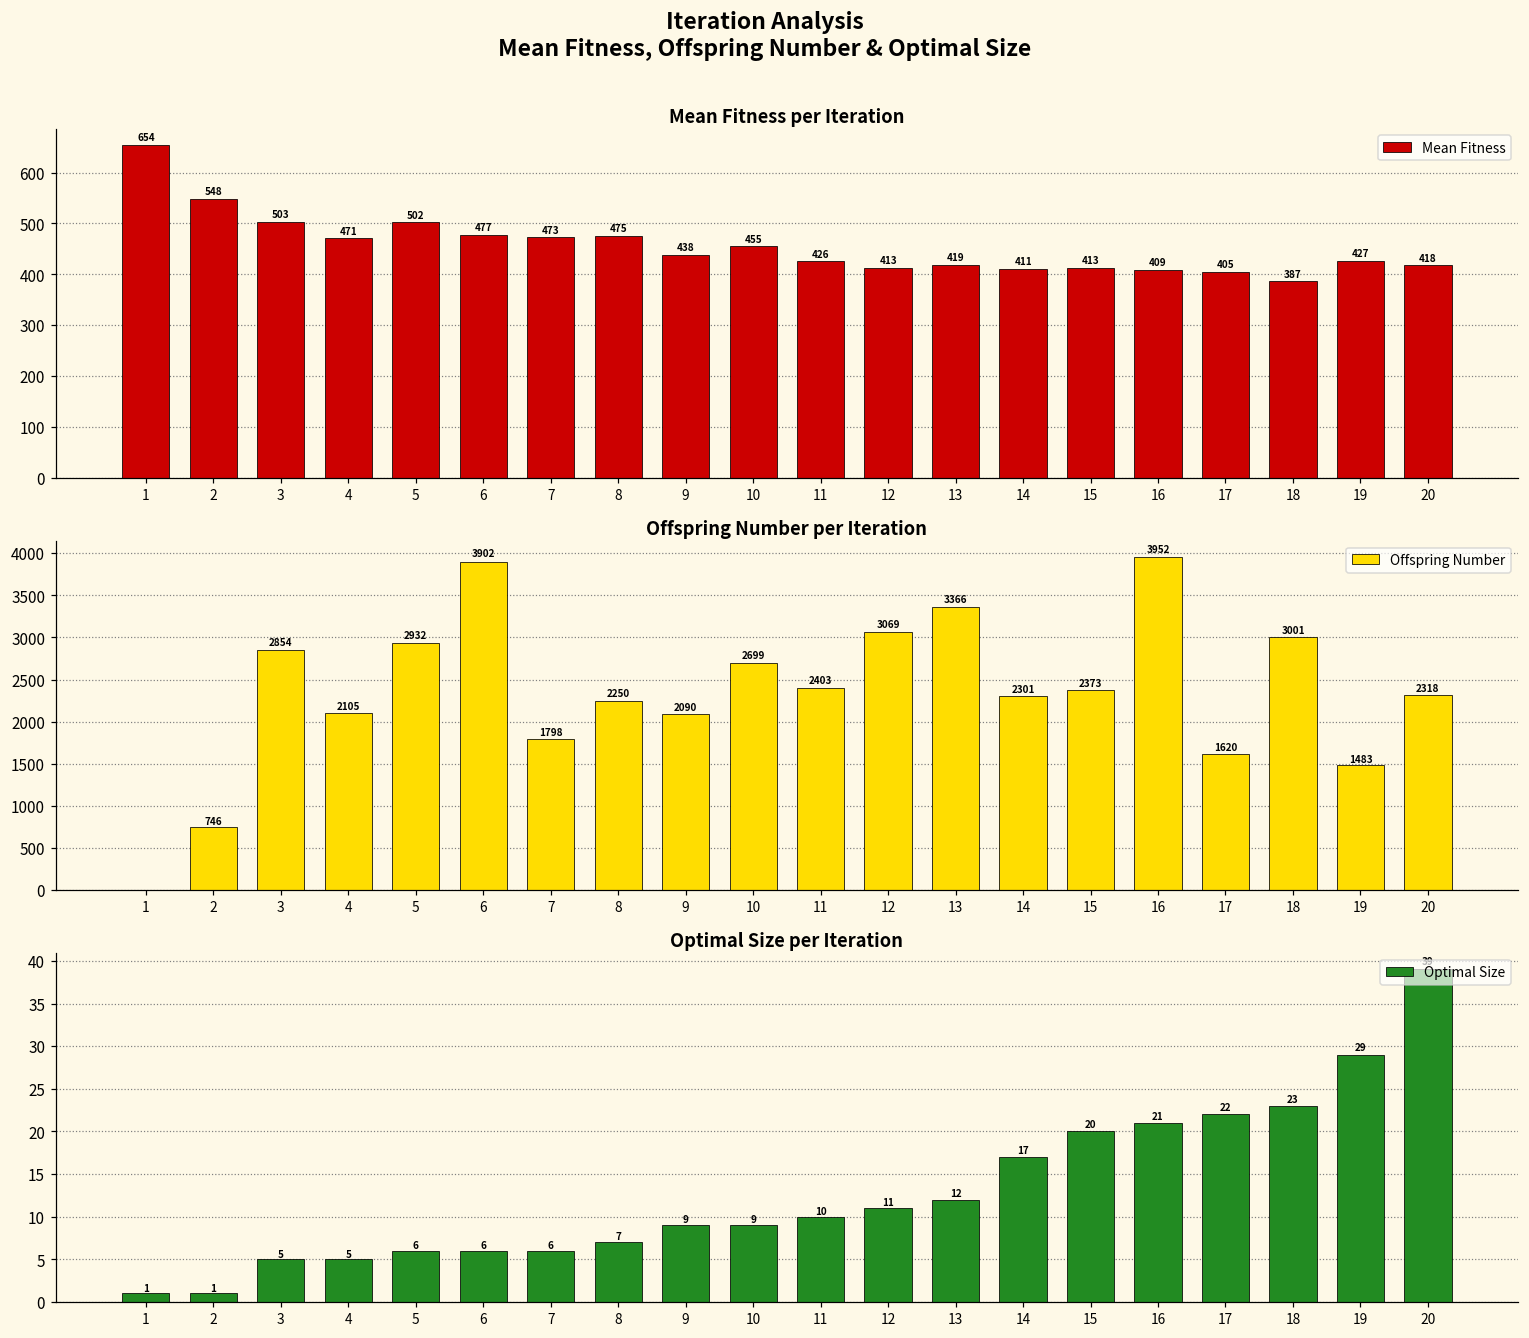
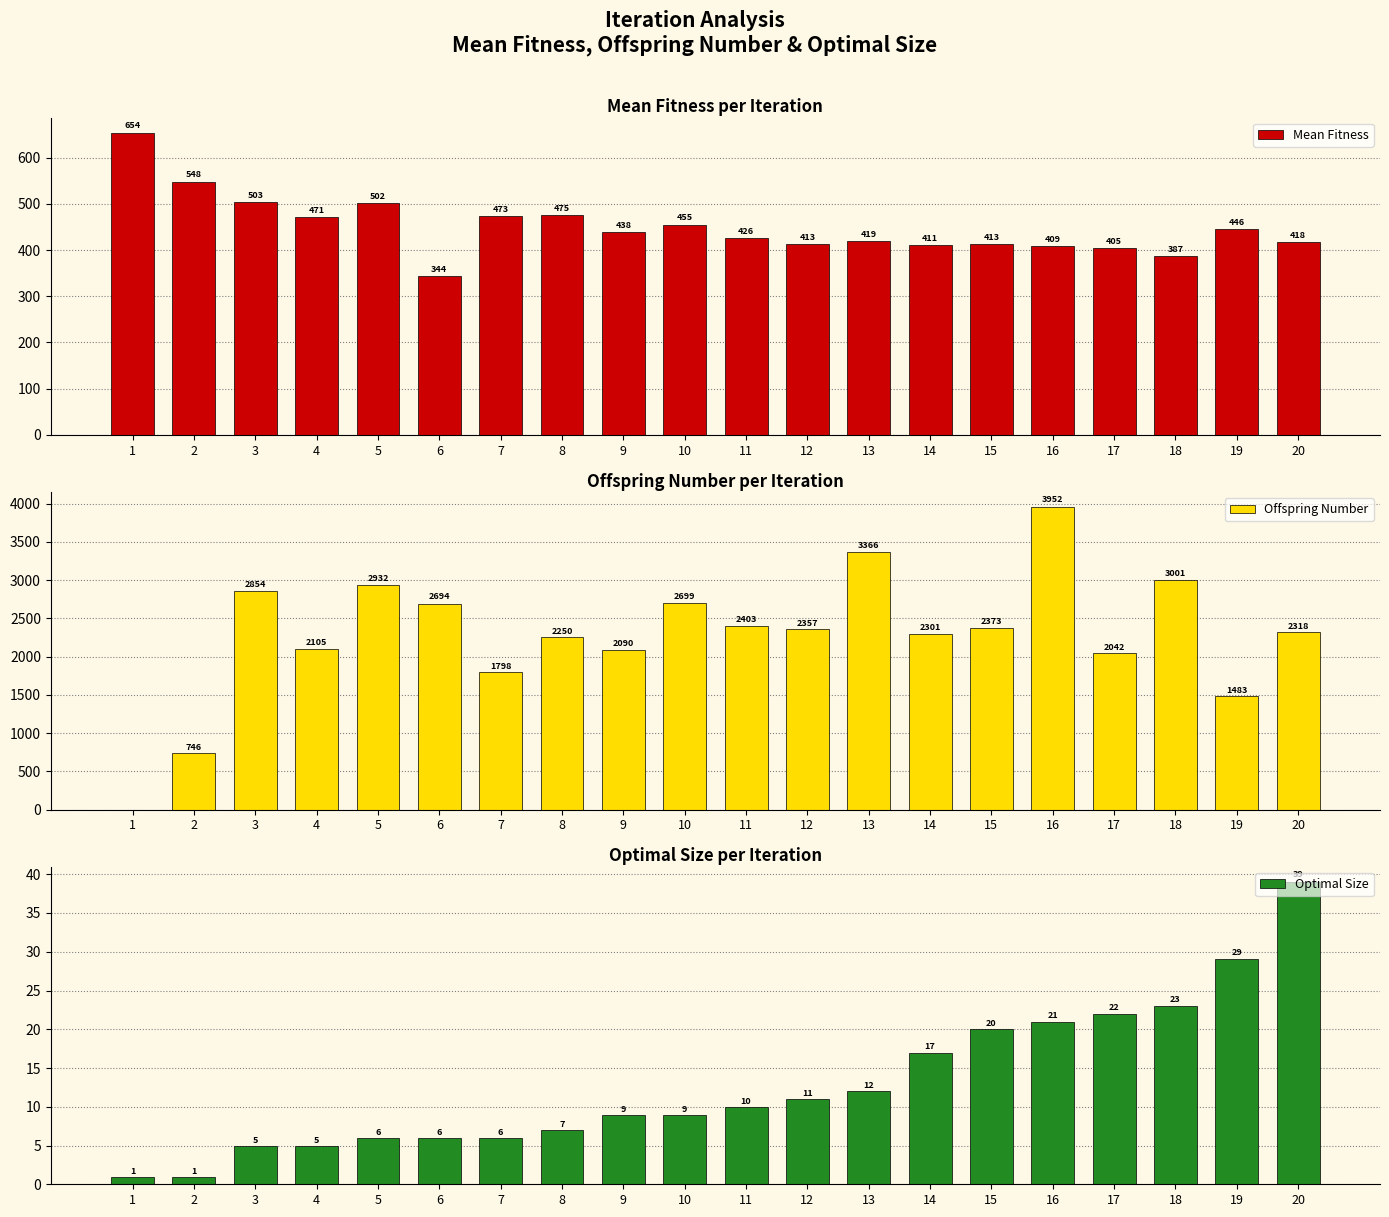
  {
    "Mean Fitness per Iteration": {
      "1": 654,
      "2": 548,
      "3": 503,
      "4": 471,
      "5": 502,
-     "6": 477,
+     "6": 344,
      "7": 473,
      "8": 475,
      "9": 438,
      "10": 455,
      "11": 426,
      "12": 413,
      "13": 419,
      "14": 411,
      "15": 413,
      "16": 409,
      "17": 405,
      "18": 387,
-     "19": 427,
+     "19": 446,
      "20": 418
    },
    "Offspring Number per Iteration": {
      "2": 746,
      "3": 2854,
      "4": 2105,
      "5": 2932,
-     "6": 3902,
+     "6": 2694,
      "7": 1798,
      "8": 2250,
      "9": 2090,
      "10": 2699,
      "11": 2403,
-     "12": 3069,
+     "12": 2357,
      "13": 3366,
      "14": 2301,
      "15": 2373,
      "16": 3952,
-     "17": 1620,
+     "17": 2042,
      "18": 3001,
      "19": 1483,
      "20": 2318
    },
    "Optimal Size per Iteration": {
      "1": 1,
      "2": 1,
      "3": 5,
      "4": 5,
      "5": 6,
      "6": 6,
      "7": 6,
      "8": 7,
      "9": 9,
      "10": 9,
      "11": 10,
      "12": 11,
      "13": 12,
      "14": 17,
      "15": 20,
      "16": 21,
      "17": 22,
      "18": 23,
      "19": 29
    }
  }
